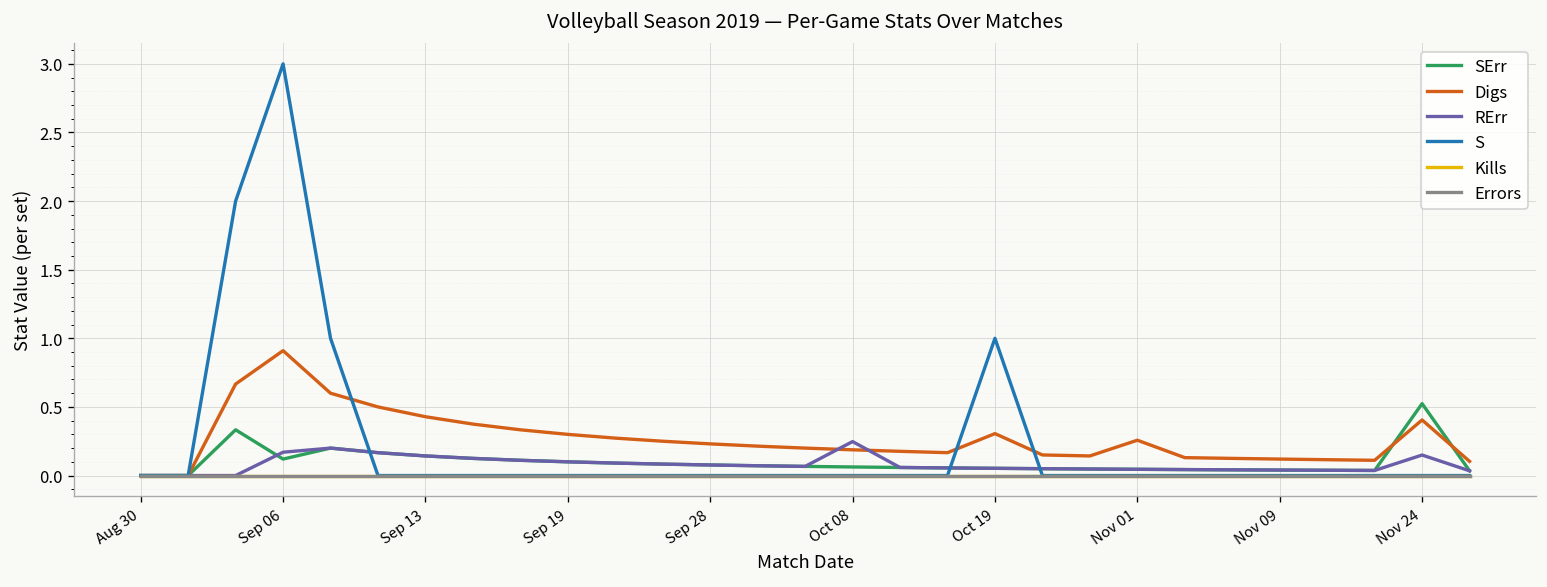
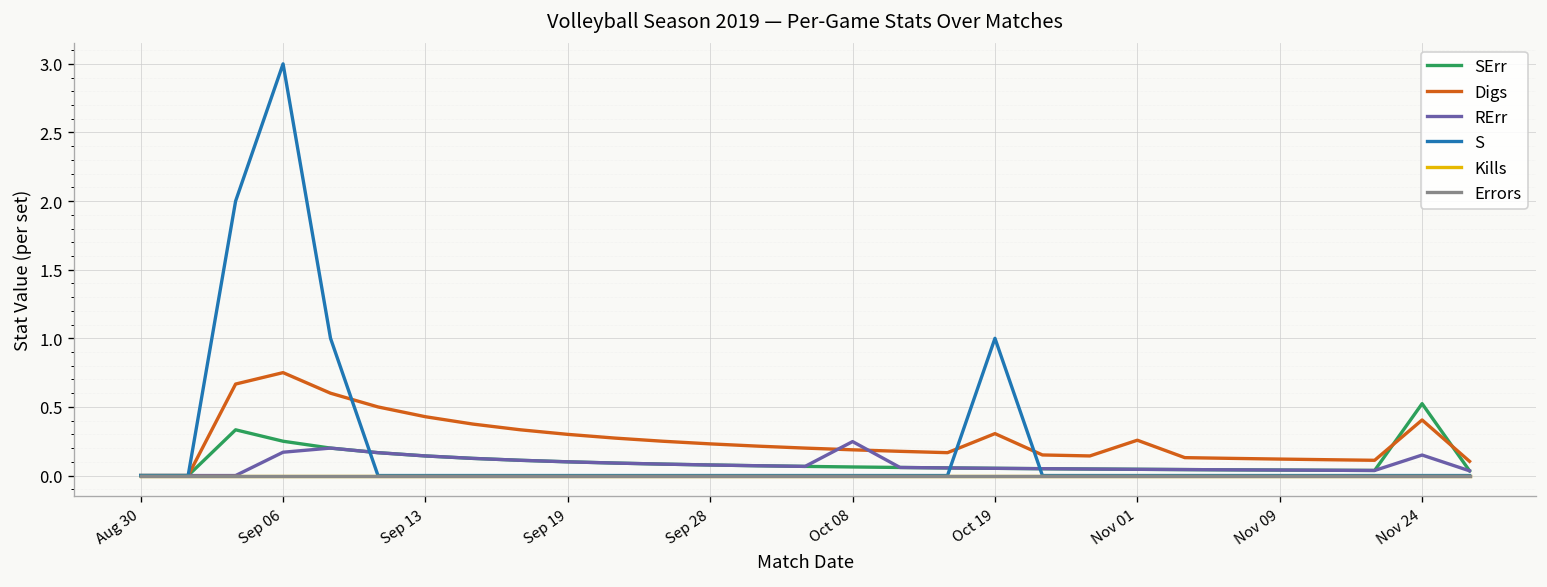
  {
    "SErr": {
-     "Sep 06": 0.12,
+     "Sep 06": 0.25,
      "Oct 08": 0.06,
      "Nov 24": 0.52
    },
    "Digs": {
-     "Sep 06": 0.91,
+     "Sep 06": 0.75,
      "Sep 13": 0.43,
      "Sep 19": 0.30,
      "Sep 28": 0.23,
      "Oct 08": 0.19,
      "Oct 19": 0.31,
      "Nov 01": 0.26,
      "Nov 09": 0.12,
      "Nov 24": 0.41
    },
    "RErr": {
      "Sep 06": 0.17,
      "Oct 08": 0.25,
      "Nov 24": 0.15
    },
    "S": {
      "Sep 06": 3.00,
      "Oct 19": 1.00
    },
    "Errors": {
      "Sep 06": 0.00,
      "Oct 19": 0.00
    }
  }
